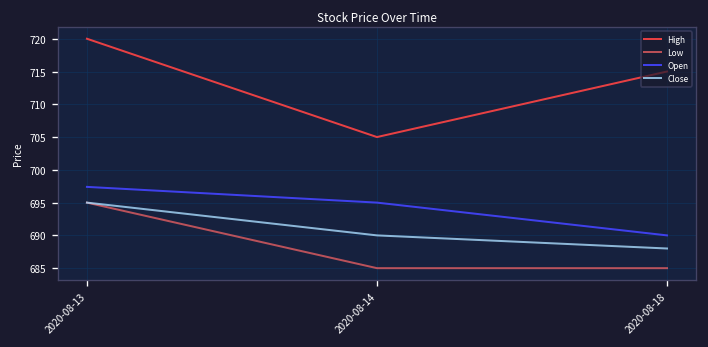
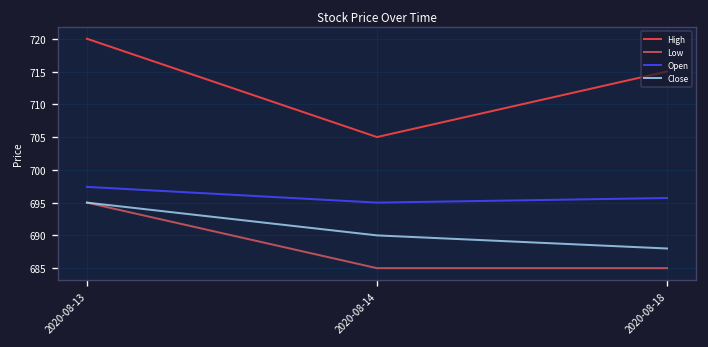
  {
    "Open": {
      "2020-08-13": 697,
      "2020-08-14": 695,
-     "2020-08-18": 690
+     "2020-08-18": 696
    },
    "Close": {
      "2020-08-14": 690,
      "2020-08-18": 688
    }
  }
